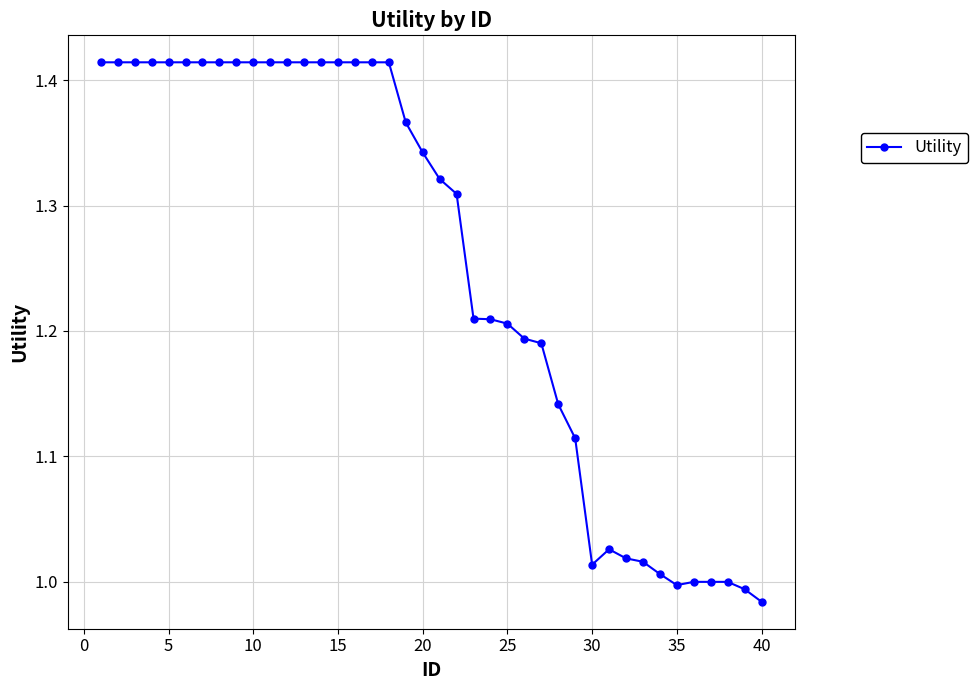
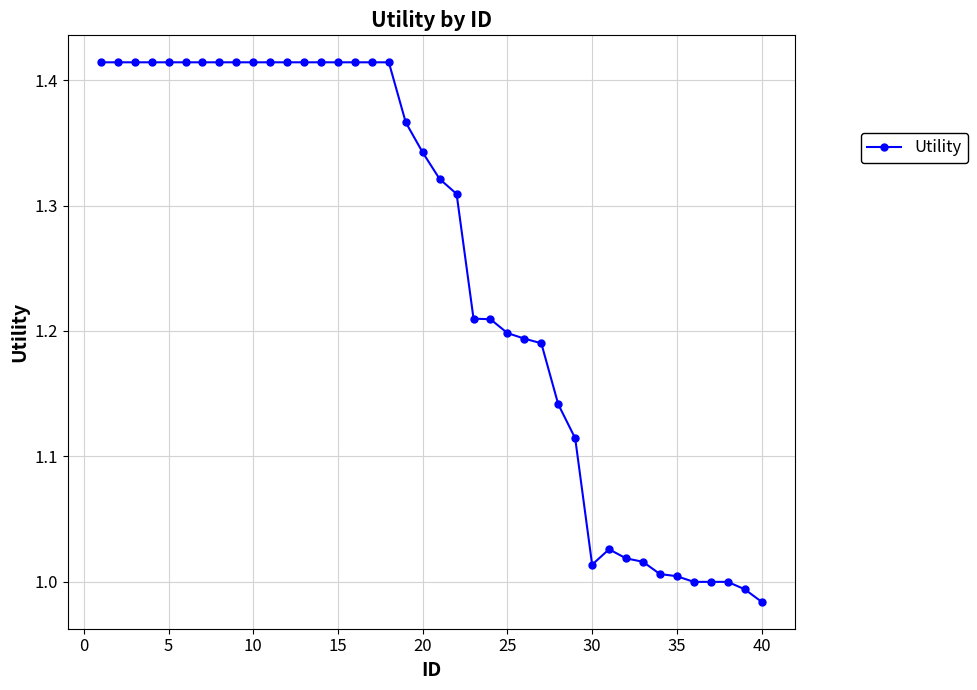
  {
    "5": 1.414,
    "10": 1.414,
    "15": 1.414,
    "20": 1.342,
-   "25": 1.206,
+   "25": 1.198,
    "30": 1.014,
-   "35": 0.997,
+   "35": 1.005,
    "40": 0.984
  }
